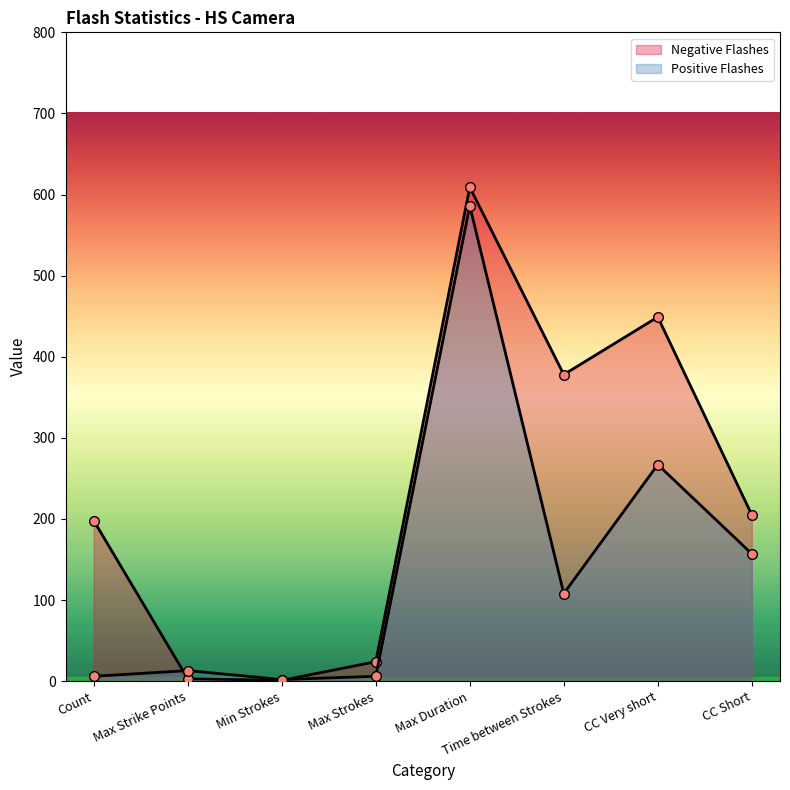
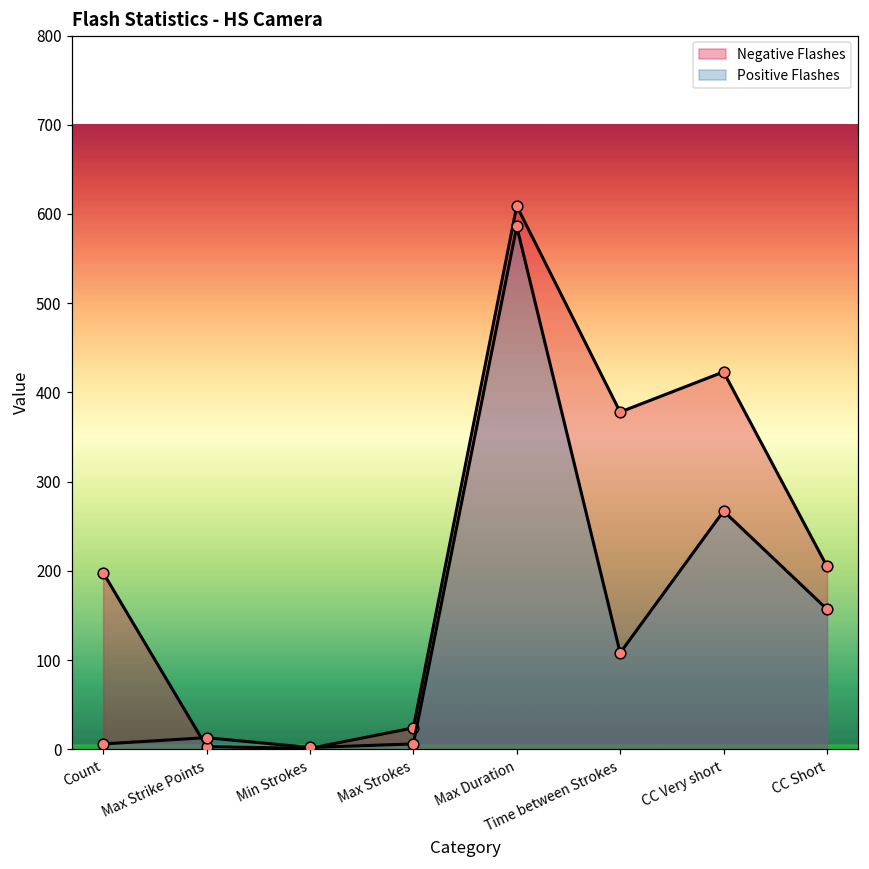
  {
    "Negative Flashes": {
      "Count": 200,
      "Max Strokes": 20,
      "Max Duration": 610,
      "Time between Strokes": 380,
-     "CC Very short": 450,
+     "CC Very short": 420,
      "CC Short": 210
    },
    "Positive Flashes": {
      "Count": 10,
      "Max Strike Points": 10,
      "Max Strokes": 10,
      "Max Duration": 590,
      "Time between Strokes": 110,
      "CC Very short": 270,
      "CC Short": 160
    }
  }
